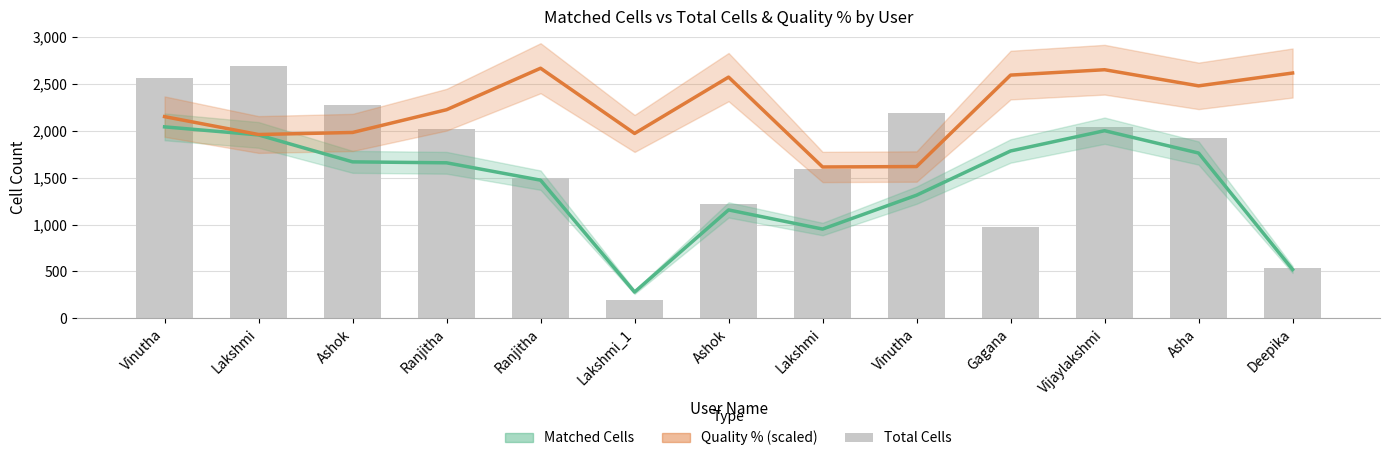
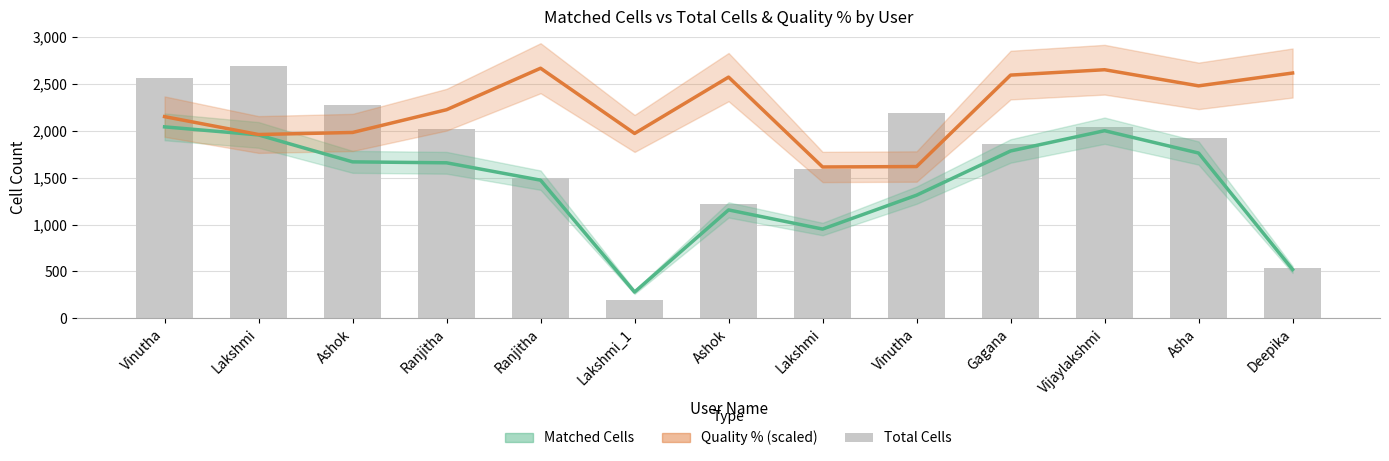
  {
    "Total Cells": {
      "Lakshmi_1": "200",
-     "Gagana": "1,000",
+     "Gagana": "1,900",
      "Vijaylakshmi": "2,000",
      "Asha": "1,900",
      "Deepika": "500"
    }
  }
